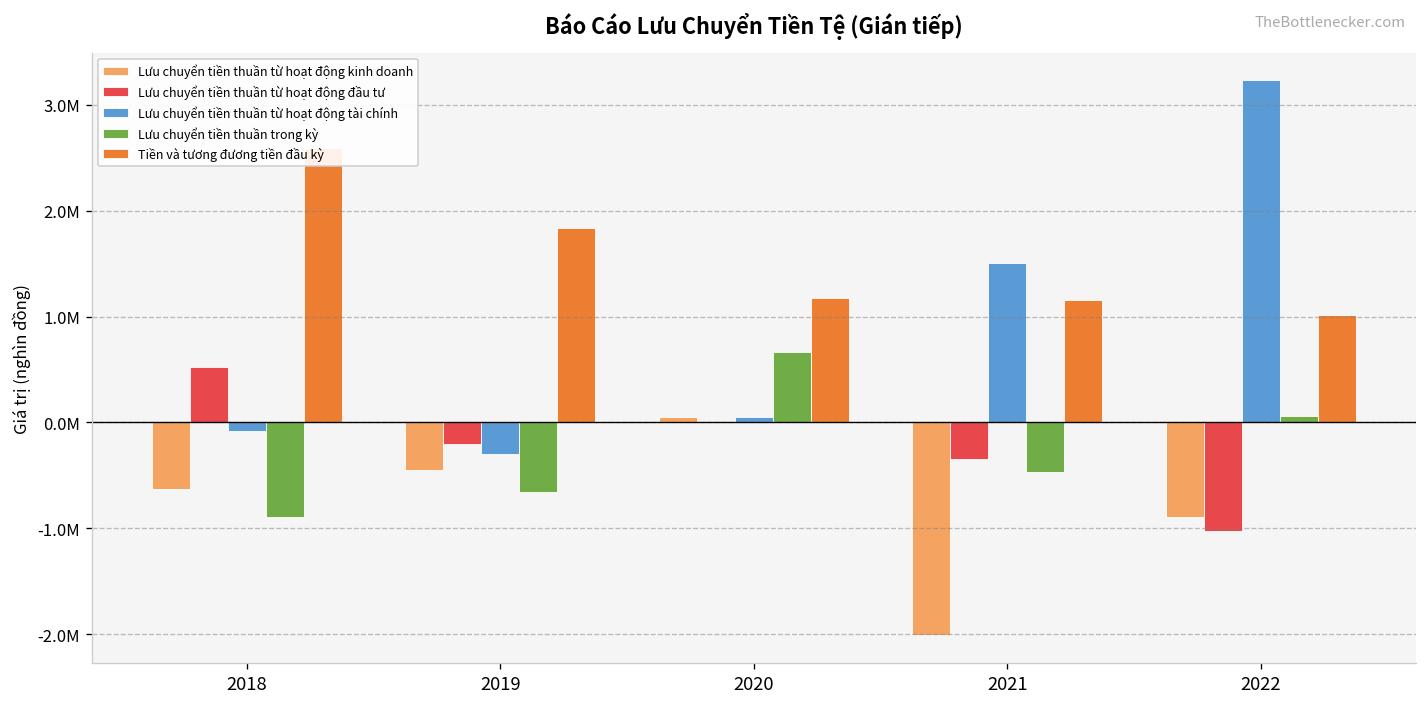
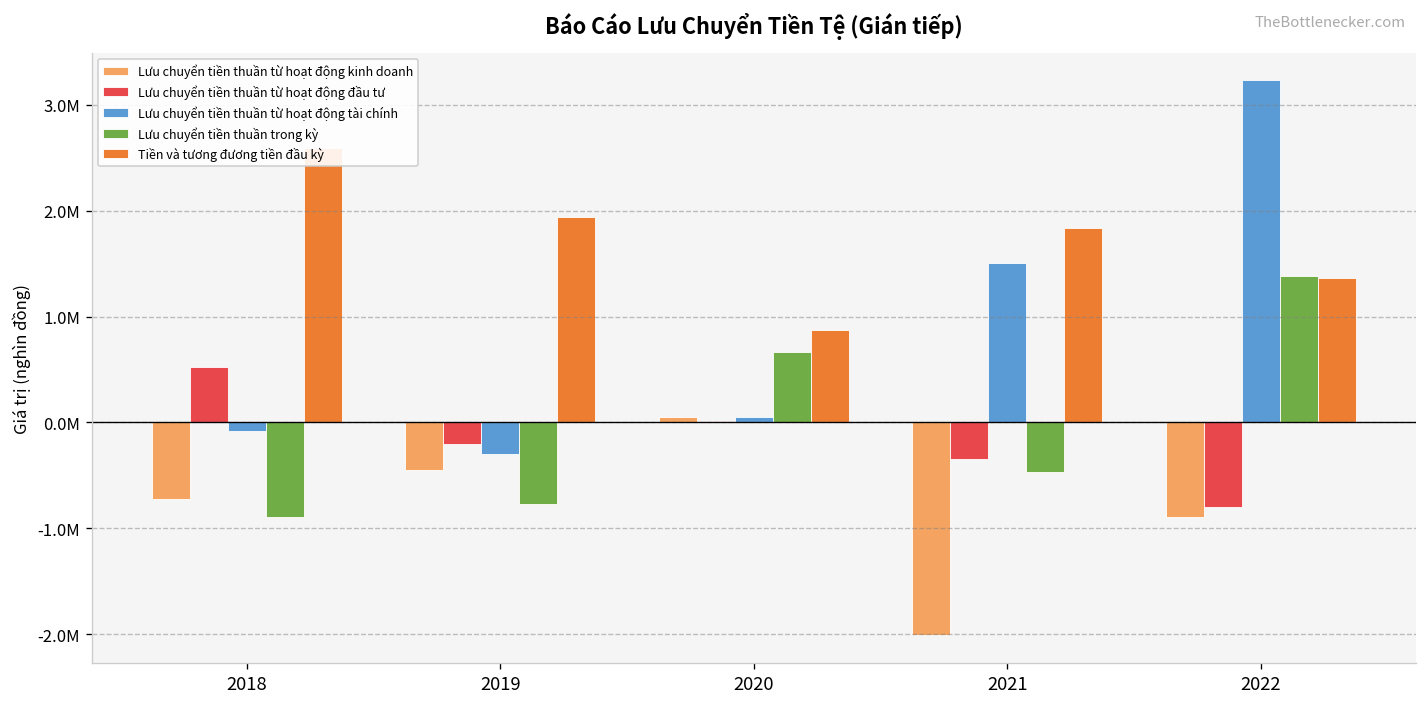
  {
    "Lưu chuyển tiền thuần từ hoạt động kinh doanh": {
-     "2018": -600000,
+     "2018": -700000,
      "2019": -400000,
      "2020": 0,
      "2021": -2000000,
      "2022": -900000
    },
    "Lưu chuyển tiền thuần từ hoạt động đầu tư": {
      "2018": 500000,
      "2019": -200000,
      "2021": -300000,
-     "2022": -1000000
+     "2022": -800000
    },
    "Lưu chuyển tiền thuần từ hoạt động tài chính": {
      "2018": -100000,
      "2019": -300000,
      "2020": 100000,
      "2021": 1500000,
      "2022": 3200000
    },
    "Lưu chuyển tiền thuần trong kỳ": {
      "2018": -900000,
-     "2019": -700000,
+     "2019": -800000,
      "2020": 700000,
      "2021": -500000,
-     "2022": 100000
+     "2022": 1400000
    },
    "Tiền và tương đương tiền đầu kỳ": {
-     "2019": 1800000,
-     "2020": 1200000,
-     "2021": 1200000,
-     "2022": 1000000
+     "2019": 1900000,
+     "2020": 900000,
+     "2021": 1800000,
+     "2022": 1400000
    }
  }
